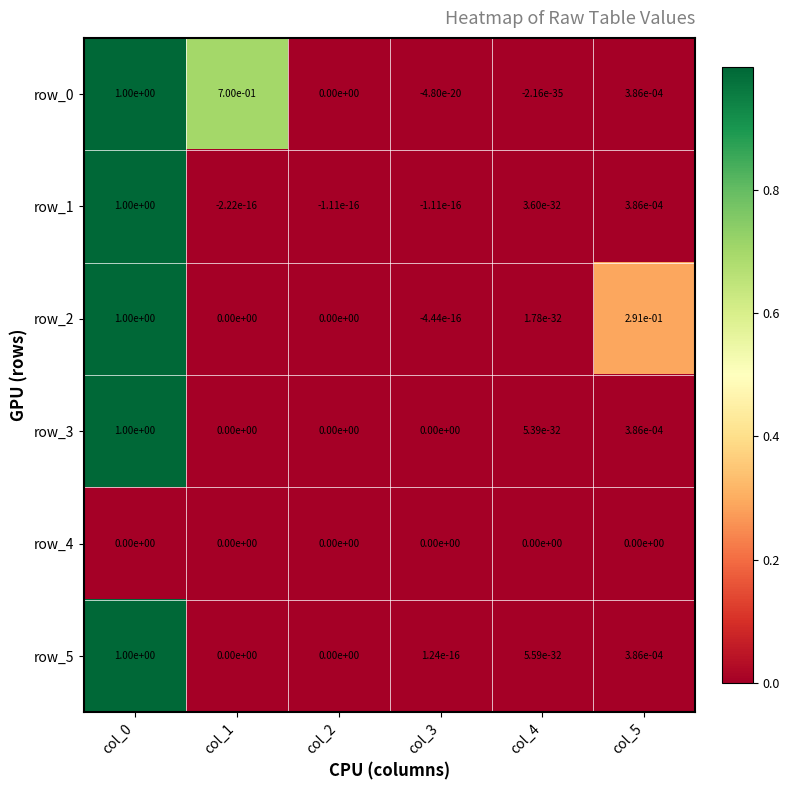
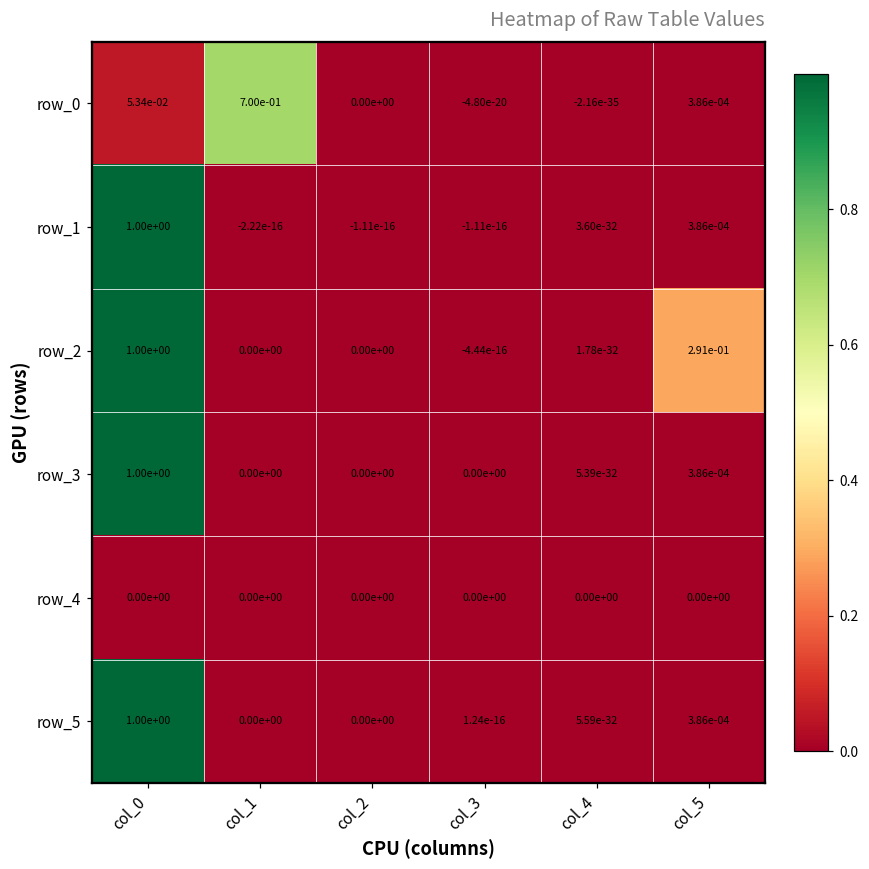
  {
    "row_0": {
-     "col_0": "1.00e+00",
+     "col_0": "5.34e-02",
      "col_1": "7.00e-01",
      "col_2": "0.00e+00",
      "col_3": "-4.80e-20",
      "col_4": "-2.16e-35",
      "col_5": "3.86e-04"
    },
    "row_1": {
      "col_0": "1.00e+00",
      "col_1": "-2.22e-16",
      "col_2": "-1.11e-16",
      "col_3": "-1.11e-16",
      "col_4": "3.60e-32",
      "col_5": "3.86e-04"
    },
    "row_2": {
      "col_0": "1.00e+00",
      "col_1": "0.00e+00",
      "col_2": "0.00e+00",
      "col_3": "-4.44e-16",
      "col_4": "1.78e-32",
      "col_5": "2.91e-01"
    },
    "row_3": {
      "col_0": "1.00e+00",
      "col_1": "0.00e+00",
      "col_2": "0.00e+00",
      "col_3": "0.00e+00",
      "col_4": "5.39e-32",
      "col_5": "3.86e-04"
    },
    "row_4": {
      "col_0": "0.00e+00",
      "col_1": "0.00e+00",
      "col_2": "0.00e+00",
      "col_3": "0.00e+00",
      "col_4": "0.00e+00",
      "col_5": "0.00e+00"
    },
    "row_5": {
      "col_0": "1.00e+00",
      "col_1": "0.00e+00",
      "col_2": "0.00e+00",
      "col_3": "1.24e-16",
      "col_4": "5.59e-32",
      "col_5": "3.86e-04"
    }
  }
